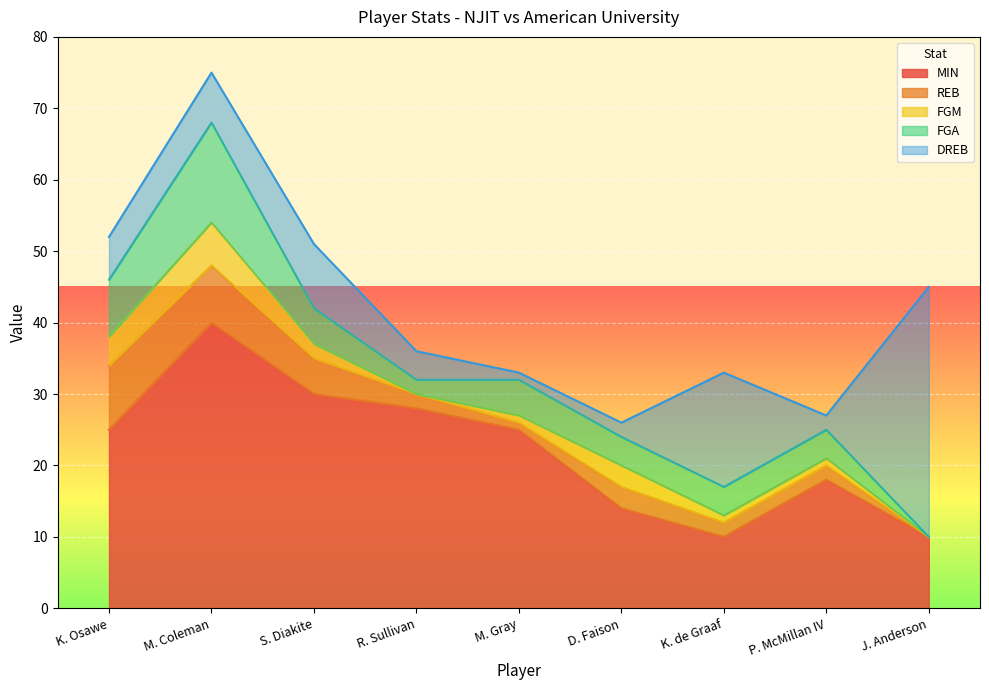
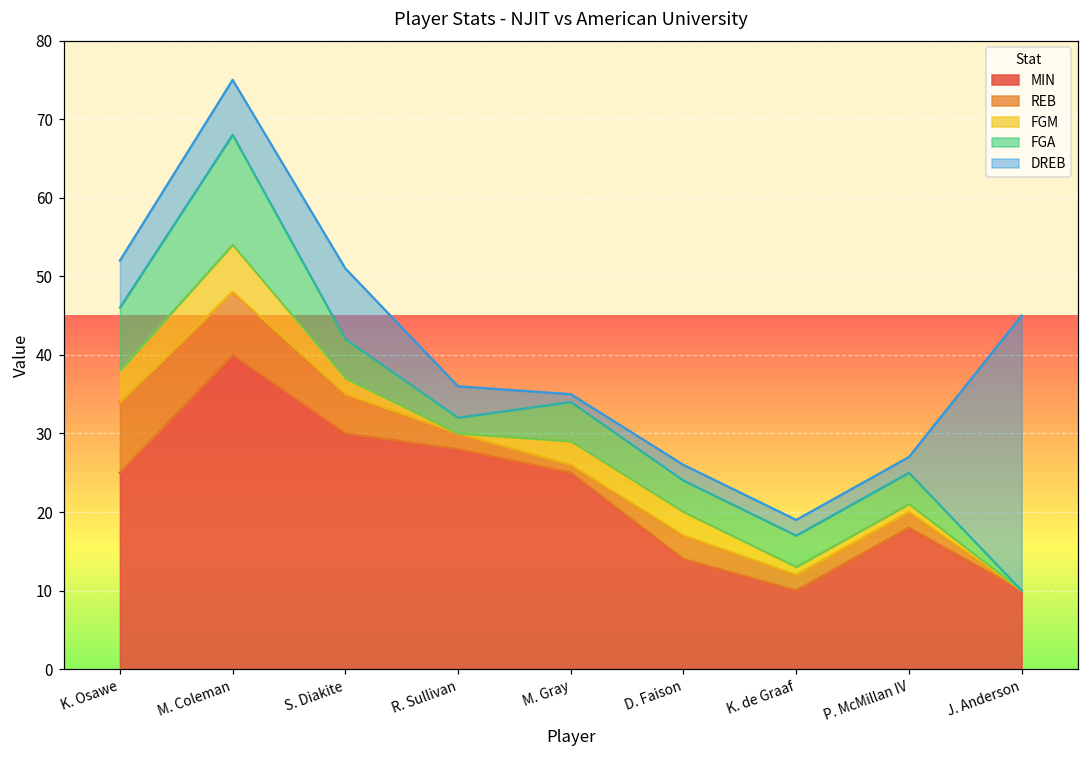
  {
    "FGM": {
      "K. Osawe": 4,
      "M. Coleman": 6,
      "S. Diakite": 2,
-     "M. Gray": 1,
+     "M. Gray": 3,
      "D. Faison": 3,
      "K. de Graaf": 1,
      "P. McMillan IV": 1
    },
    "FGA": {
      "K. Osawe": 8,
      "M. Coleman": 14,
      "S. Diakite": 5,
      "R. Sullivan": 2,
      "M. Gray": 5,
      "D. Faison": 4,
      "K. de Graaf": 4,
      "P. McMillan IV": 4
    },
    "DREB": {
      "K. Osawe": 6,
      "M. Coleman": 7,
      "S. Diakite": 9,
      "R. Sullivan": 4,
      "M. Gray": 1,
      "D. Faison": 2,
-     "K. de Graaf": 16,
+     "K. de Graaf": 2,
      "P. McMillan IV": 2,
      "J. Anderson": 35
    }
  }
